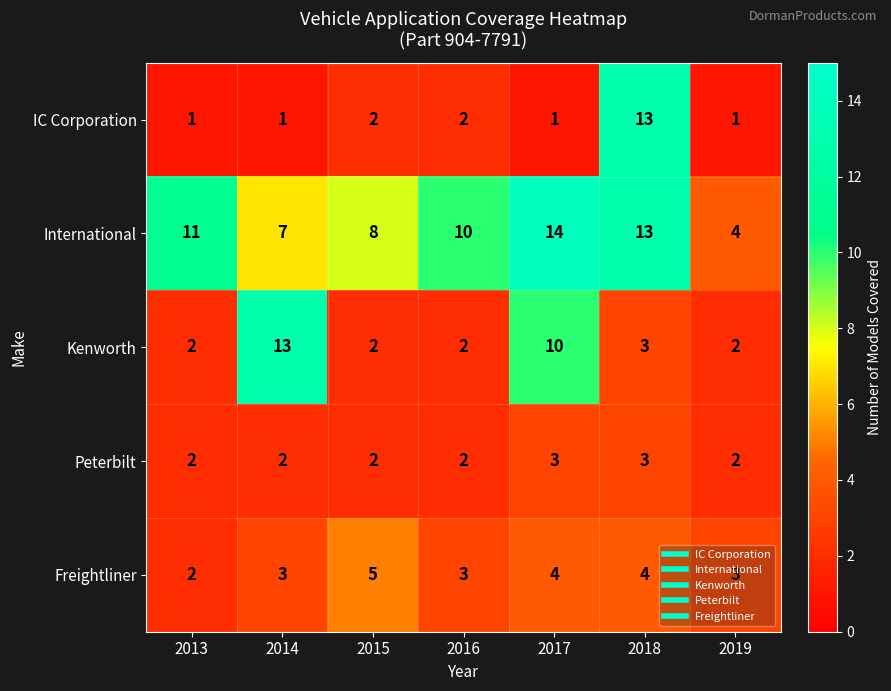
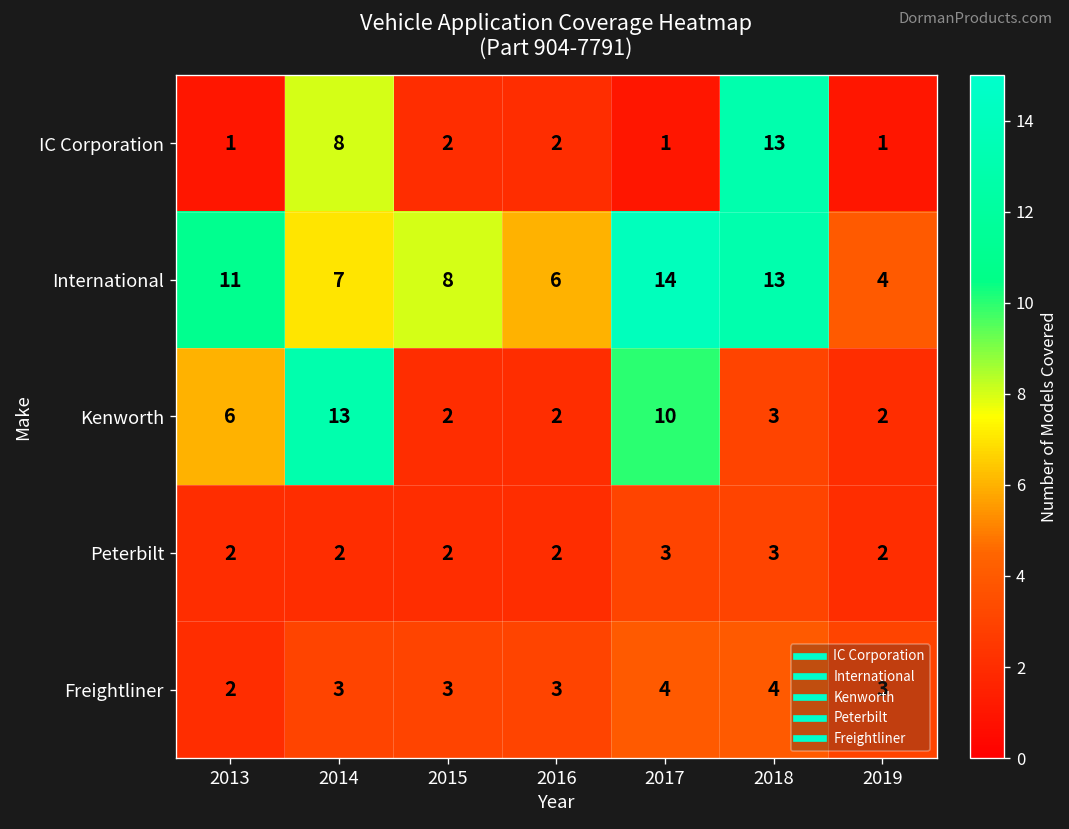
  {
    "IC Corporation": {
      "2013": 1,
-     "2014": 1,
+     "2014": 8,
      "2015": 2,
      "2016": 2,
      "2017": 1,
      "2018": 13,
      "2019": 1
    },
    "International": {
      "2013": 11,
      "2014": 7,
      "2015": 8,
-     "2016": 10,
+     "2016": 6,
      "2017": 14,
      "2018": 13,
      "2019": 4
    },
    "Kenworth": {
-     "2013": 2,
+     "2013": 6,
      "2014": 13,
      "2015": 2,
      "2016": 2,
      "2017": 10,
      "2018": 3,
      "2019": 2
    },
    "Peterbilt": {
      "2013": 2,
      "2014": 2,
      "2015": 2,
      "2016": 2,
      "2017": 3,
      "2018": 3,
      "2019": 2
    },
    "Freightliner": {
      "2013": 2,
      "2014": 3,
-     "2015": 5,
+     "2015": 3,
      "2016": 3,
      "2017": 4,
      "2018": 4
    }
  }
